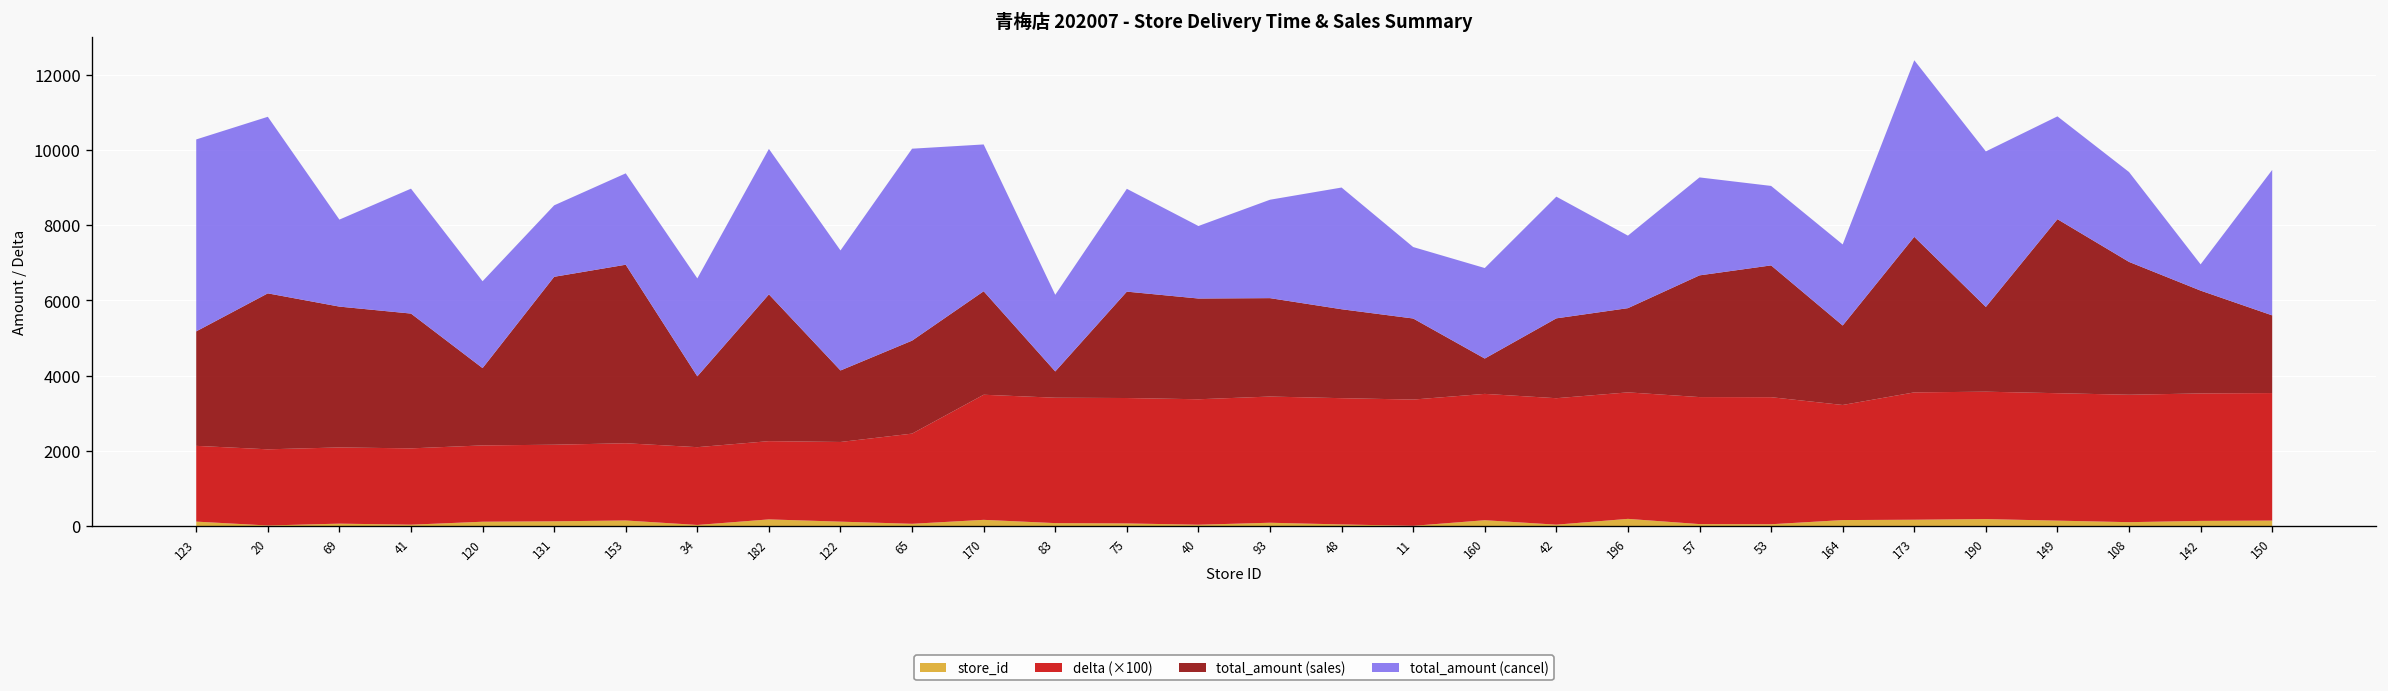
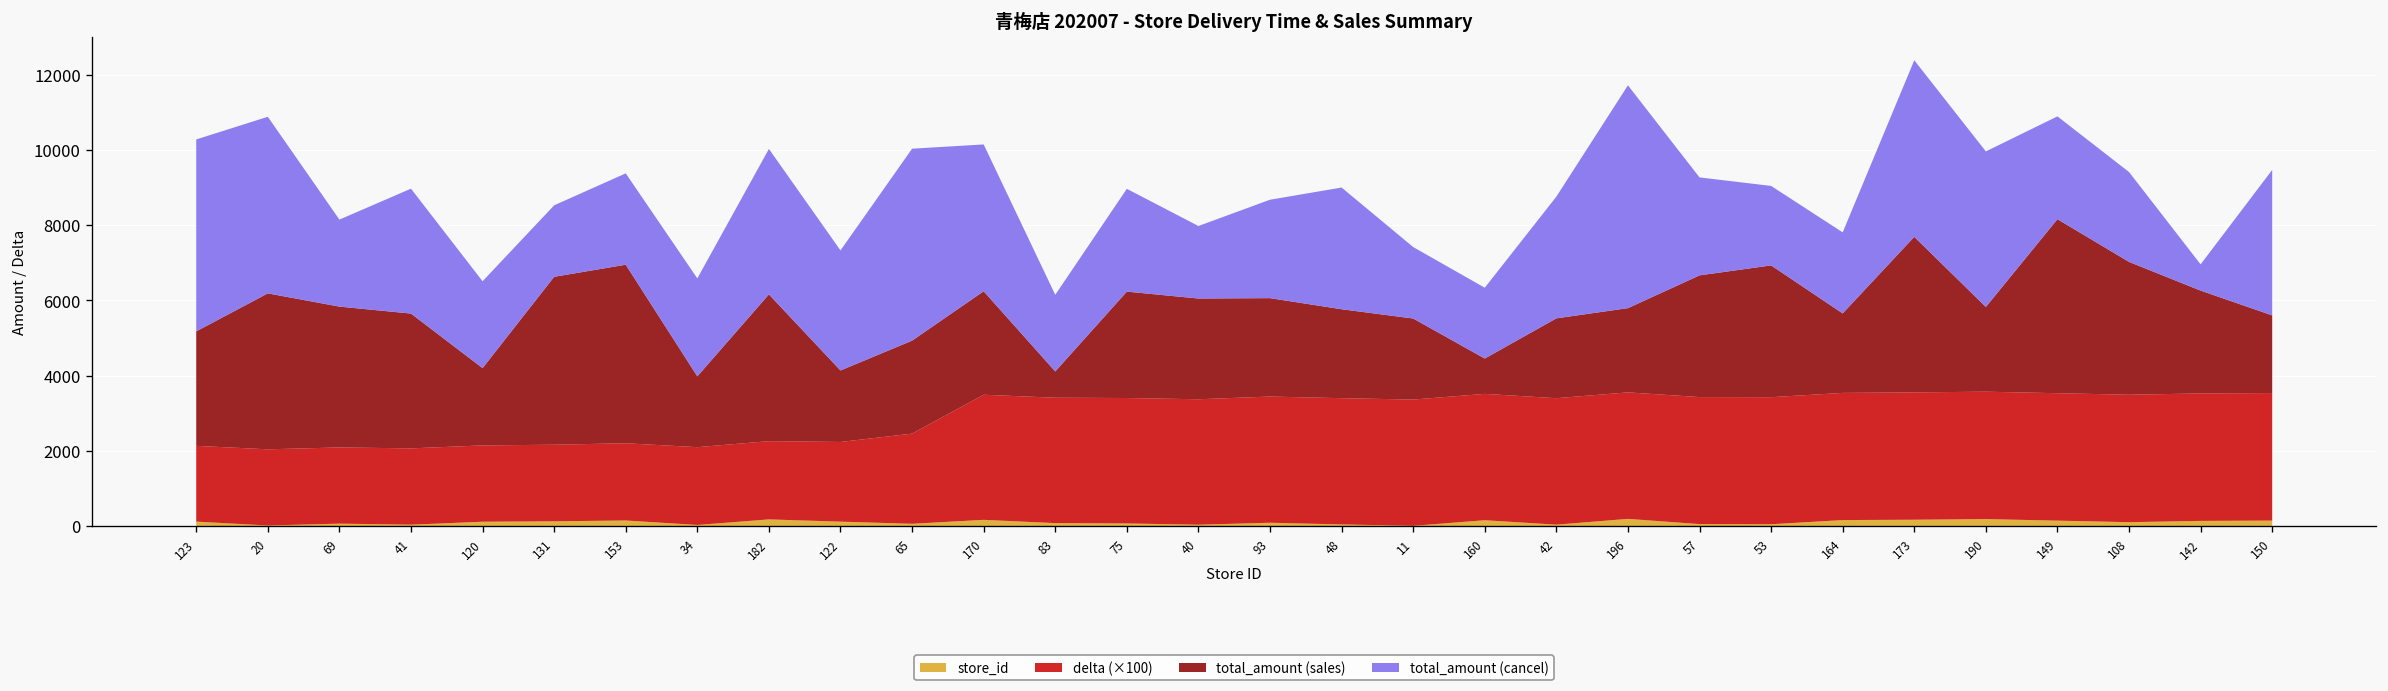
  {
    "store_id": {
      "123": 100,
      "120": 100,
      "131": 100,
      "153": 200,
      "182": 200,
      "122": 100,
      "170": 200,
      "83": 100,
      "93": 100,
      "160": 200,
      "196": 200,
      "164": 200,
      "173": 200,
      "190": 200,
      "149": 100,
      "108": 100,
      "142": 100,
      "150": 200
    },
    "delta (×100)": {
      "123": 2000,
      "20": 2000,
      "69": 2000,
      "41": 2000,
      "120": 2000,
      "131": 2000,
      "153": 2100,
      "34": 2100,
      "182": 2100,
      "122": 2100,
      "65": 2400,
      "170": 3300,
      "83": 3300,
      "75": 3300,
      "40": 3300,
      "93": 3400,
      "48": 3400,
      "11": 3400,
      "160": 3400,
      "42": 3400,
      "196": 3400,
      "57": 3400,
      "53": 3400,
-     "164": 3100,
+     "164": 3400,
      "173": 3400,
      "190": 3400,
      "149": 3400,
      "108": 3400,
      "142": 3400,
      "150": 3400
    },
    "total_amount (sales)": {
      "123": 3000,
      "20": 4100,
      "69": 3700,
      "41": 3600,
      "120": 2100,
      "131": 4500,
      "153": 4700,
      "34": 1900,
      "182": 3900,
      "122": 1900,
      "65": 2500,
      "170": 2800,
      "83": 700,
      "75": 2800,
      "40": 2700,
      "93": 2600,
      "48": 2400,
      "11": 2200,
      "160": 900,
      "42": 2100,
      "196": 2200,
      "57": 3200,
      "53": 3500,
      "164": 2100,
      "173": 4100,
      "190": 2300,
      "149": 4600,
      "108": 3500,
      "142": 2700,
      "150": 2100
    },
    "total_amount (cancel)": {
      "123": 5100,
      "20": 4700,
      "69": 2300,
      "41": 3300,
      "120": 2300,
      "131": 1900,
      "153": 2400,
      "34": 2600,
      "182": 3900,
      "122": 3200,
      "65": 5100,
      "170": 3900,
      "83": 2000,
      "75": 2700,
      "40": 1900,
      "93": 2600,
      "48": 3200,
      "11": 1900,
-     "160": 2400,
+     "160": 1900,
      "42": 3200,
-     "196": 1900,
+     "196": 5900,
      "57": 2600,
      "53": 2100,
      "164": 2200,
      "173": 4700,
      "190": 4100,
      "149": 2700,
      "108": 2400,
      "142": 700,
      "150": 3900
    }
  }
